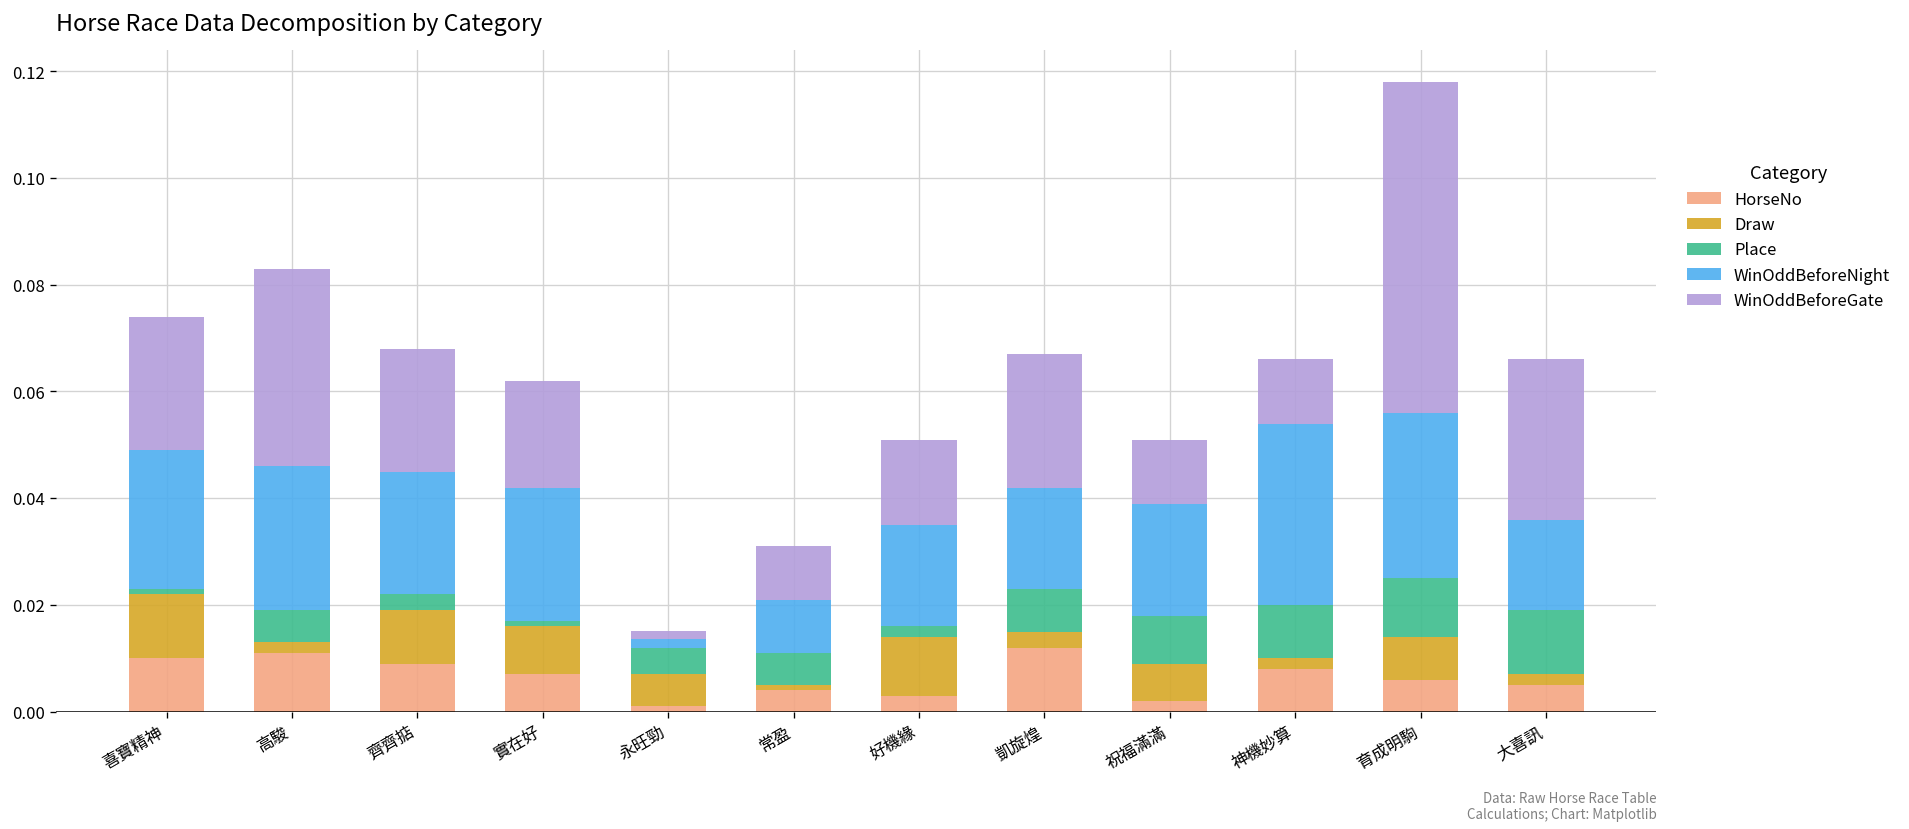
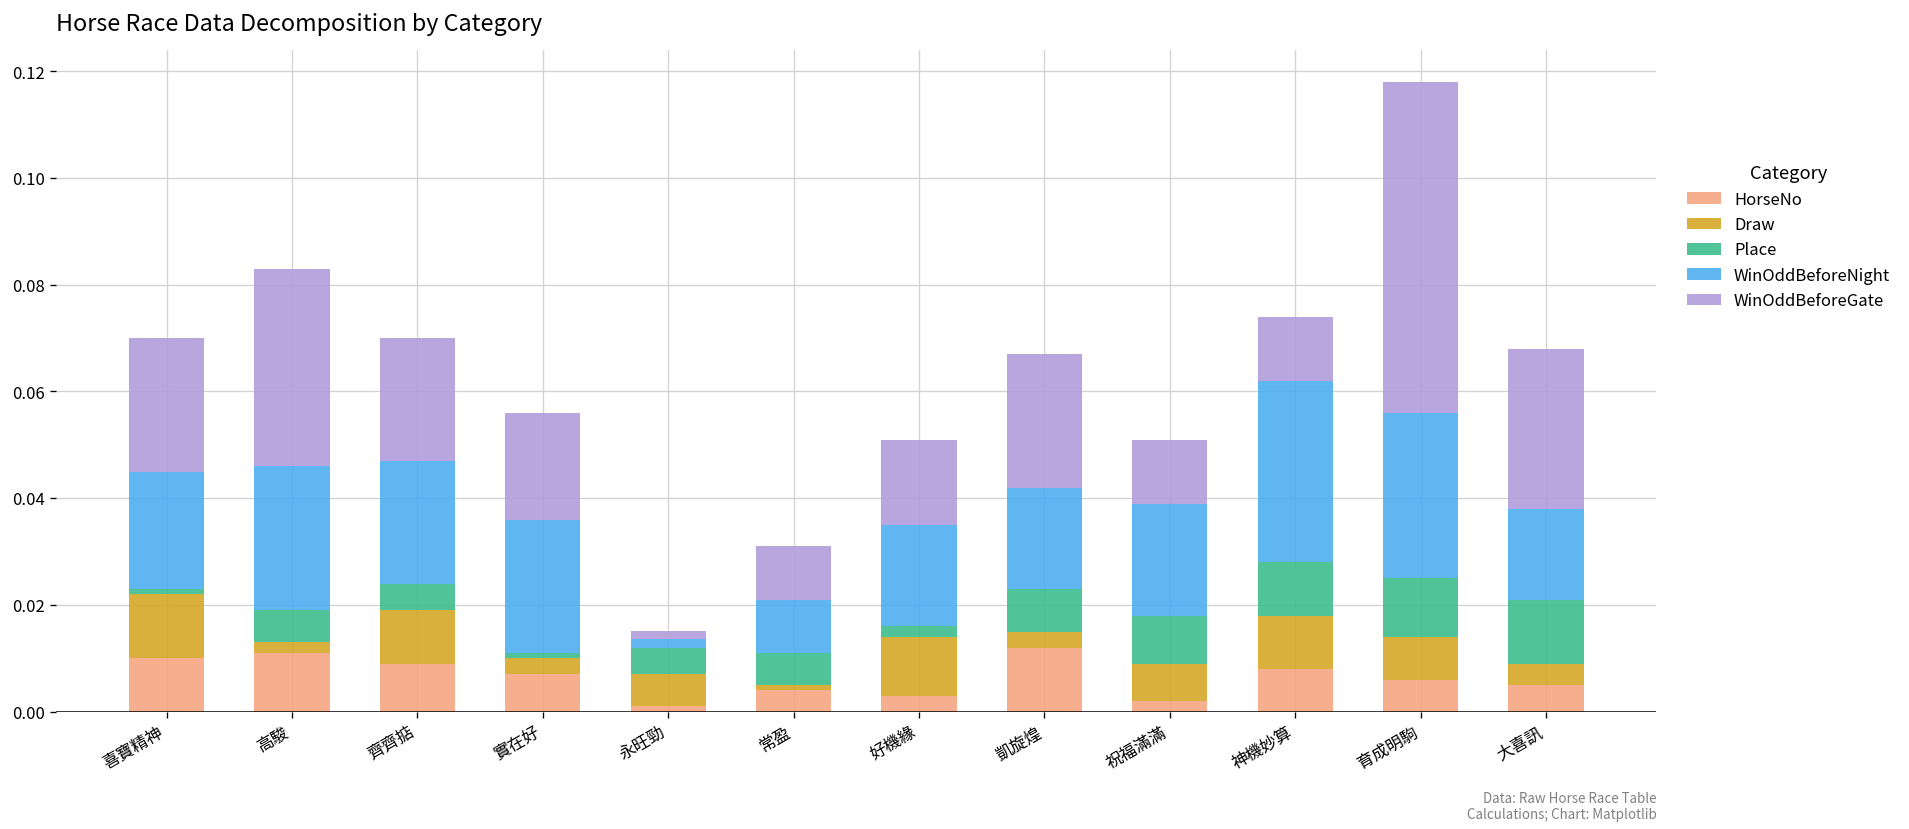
  {
    "Draw": {
      "喜寶精神": 0.012,
      "高駿": 0.002,
      "齊齊掂": 0.010,
-     "實在好": 0.009,
+     "實在好": 0.003,
      "永旺勁": 0.006,
      "常盈": 0.001,
      "好機緣": 0.011,
      "凱旋煌": 0.003,
      "祝福滿滿": 0.007,
-     "神機妙算": 0.002,
+     "神機妙算": 0.010,
      "育成明駒": 0.008,
-     "大喜訊": 0.002
+     "大喜訊": 0.004
    },
    "Place": {
      "喜寶精神": 0.001,
      "高駿": 0.006,
-     "齊齊掂": 0.003,
+     "齊齊掂": 0.005,
      "實在好": 0.001,
      "永旺勁": 0.005,
      "常盈": 0.006,
      "好機緣": 0.002,
      "凱旋煌": 0.008,
      "祝福滿滿": 0.009,
      "神機妙算": 0.010,
      "育成明駒": 0.011,
      "大喜訊": 0.012
    },
    "WinOddBeforeNight": {
-     "喜寶精神": 0.026,
+     "喜寶精神": 0.022,
      "高駿": 0.027,
      "齊齊掂": 0.023,
      "實在好": 0.025,
      "永旺勁": 0.002,
      "常盈": 0.010,
      "好機緣": 0.019,
      "凱旋煌": 0.019,
      "祝福滿滿": 0.021,
      "神機妙算": 0.034,
      "育成明駒": 0.031,
      "大喜訊": 0.017
    },
    "WinOddBeforeGate": {
      "喜寶精神": 0.025,
      "高駿": 0.037,
      "齊齊掂": 0.023,
      "實在好": 0.020,
      "永旺勁": 0.002,
      "常盈": 0.010,
      "好機緣": 0.016,
      "凱旋煌": 0.025,
      "祝福滿滿": 0.012,
      "神機妙算": 0.012,
      "育成明駒": 0.062,
      "大喜訊": 0.030
    }
  }
